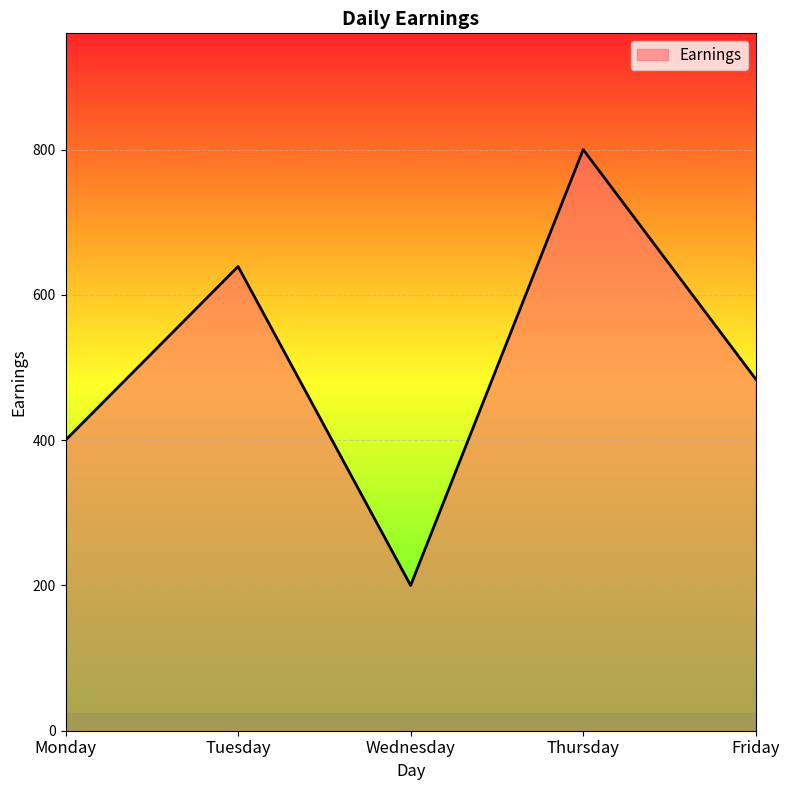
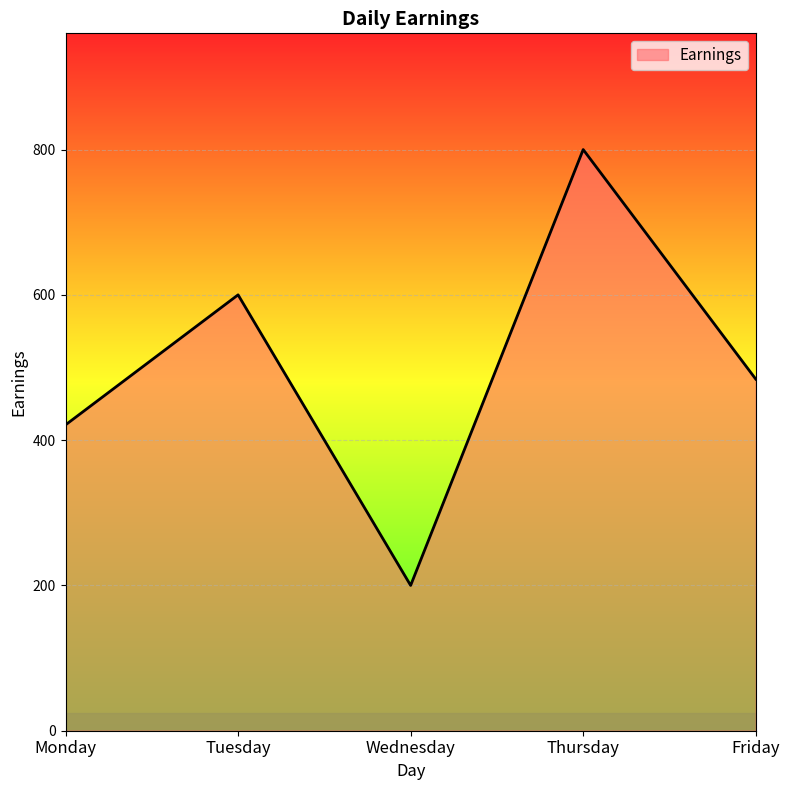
  {
-   "Monday": 400,
-   "Tuesday": 640,
+   "Monday": 420,
+   "Tuesday": 600,
    "Wednesday": 200,
    "Thursday": 800,
    "Friday": 480
  }
